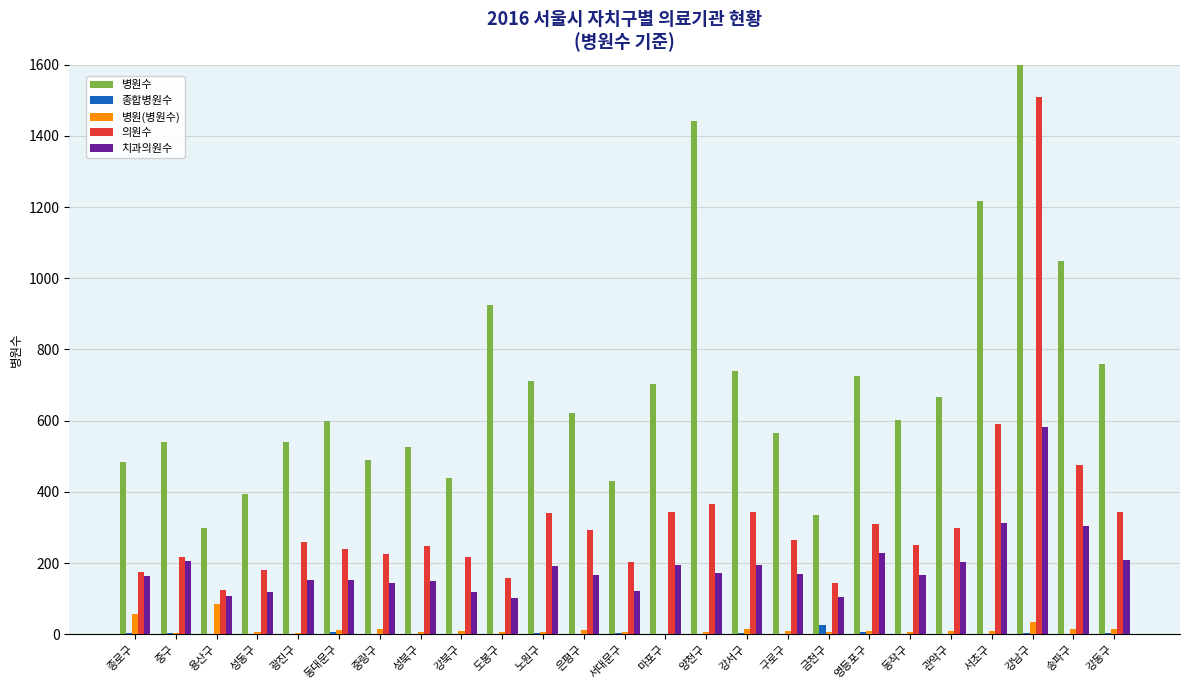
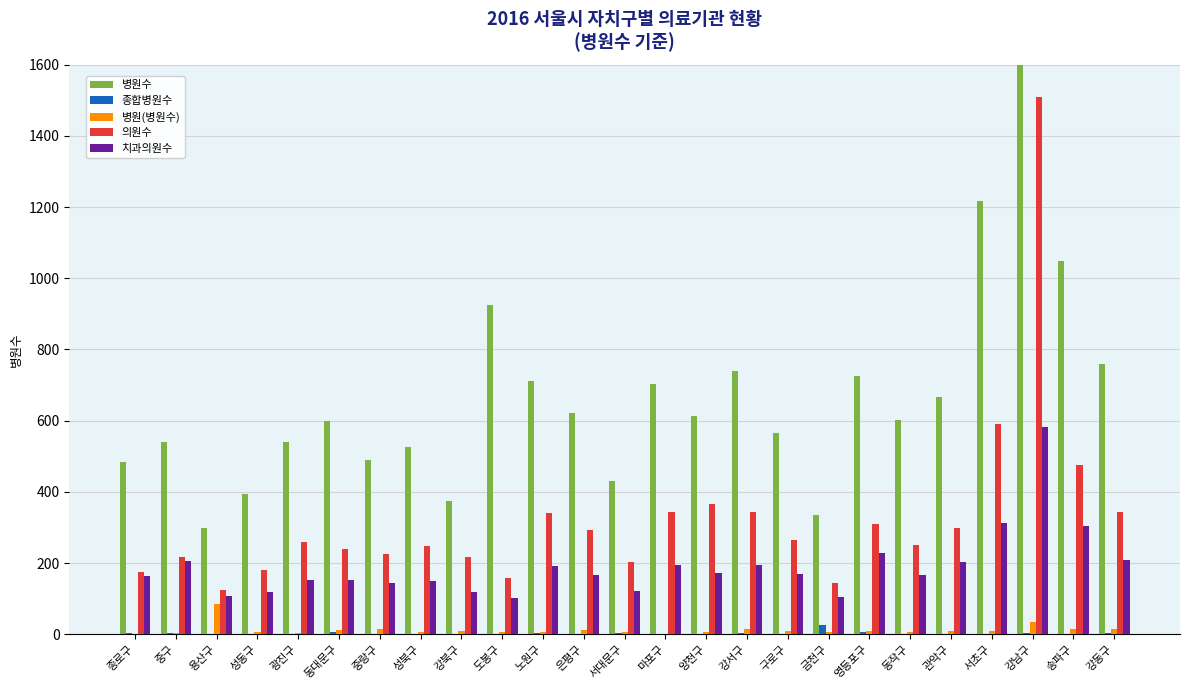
  {
    "병원수": {
      "종로구": 490,
      "중구": 540,
      "용산구": 300,
      "성동구": 390,
      "광진구": 540,
      "동대문구": 600,
      "중랑구": 490,
      "성북구": 530,
-     "강북구": 440,
+     "강북구": 380,
      "도봉구": 930,
      "노원구": 710,
      "은평구": 620,
      "서대문구": 430,
      "마포구": 700,
-     "양천구": 1440,
+     "양천구": 610,
      "강서구": 740,
      "구로구": 570,
      "금천구": 340,
      "영등포구": 720,
      "동작구": 600,
      "관악구": 670,
      "서초구": 1220,
      "송파구": 1050,
      "강동구": 760
    },
    "종합병원수": {
      "마포구": 0,
      "금천구": 30
    },
    "병원(병원수)": {
-     "종로구": 60,
+     "종로구": 0,
      "용산구": 90,
      "동대문구": 10,
      "중랑구": 10,
      "강북구": 10,
      "은평구": 10,
      "강서구": 20,
      "구로구": 10,
      "영등포구": 10,
      "관악구": 10,
      "서초구": 10,
      "강남구": 30,
      "송파구": 10,
      "강동구": 20
    },
    "의원수": {
      "종로구": 180,
      "중구": 220,
      "용산구": 120,
      "성동구": 180,
      "광진구": 260,
      "동대문구": 240,
      "중랑구": 220,
      "성북구": 250,
      "강북구": 220,
      "도봉구": 160,
      "노원구": 340,
      "은평구": 290,
      "서대문구": 200,
      "마포구": 340,
      "양천구": 370,
      "강서구": 340,
      "구로구": 260,
      "금천구": 150,
      "영등포구": 310,
      "동작구": 250,
      "관악구": 300,
      "서초구": 590,
      "강남구": 1510,
      "송파구": 470,
      "강동구": 340
    },
    "치과의원수": {
      "종로구": 160,
      "중구": 210,
      "용산구": 110,
      "성동구": 120,
      "광진구": 150,
      "동대문구": 150,
      "중랑구": 140,
      "성북구": 150,
      "강북구": 120,
      "도봉구": 100,
      "노원구": 190,
      "은평구": 170,
      "서대문구": 120,
      "마포구": 190,
      "양천구": 170,
      "강서구": 200,
      "구로구": 170,
      "금천구": 100,
      "영등포구": 230,
      "동작구": 170,
      "관악구": 200,
      "서초구": 310,
      "강남구": 580,
      "송파구": 310,
      "강동구": 210
    }
  }
